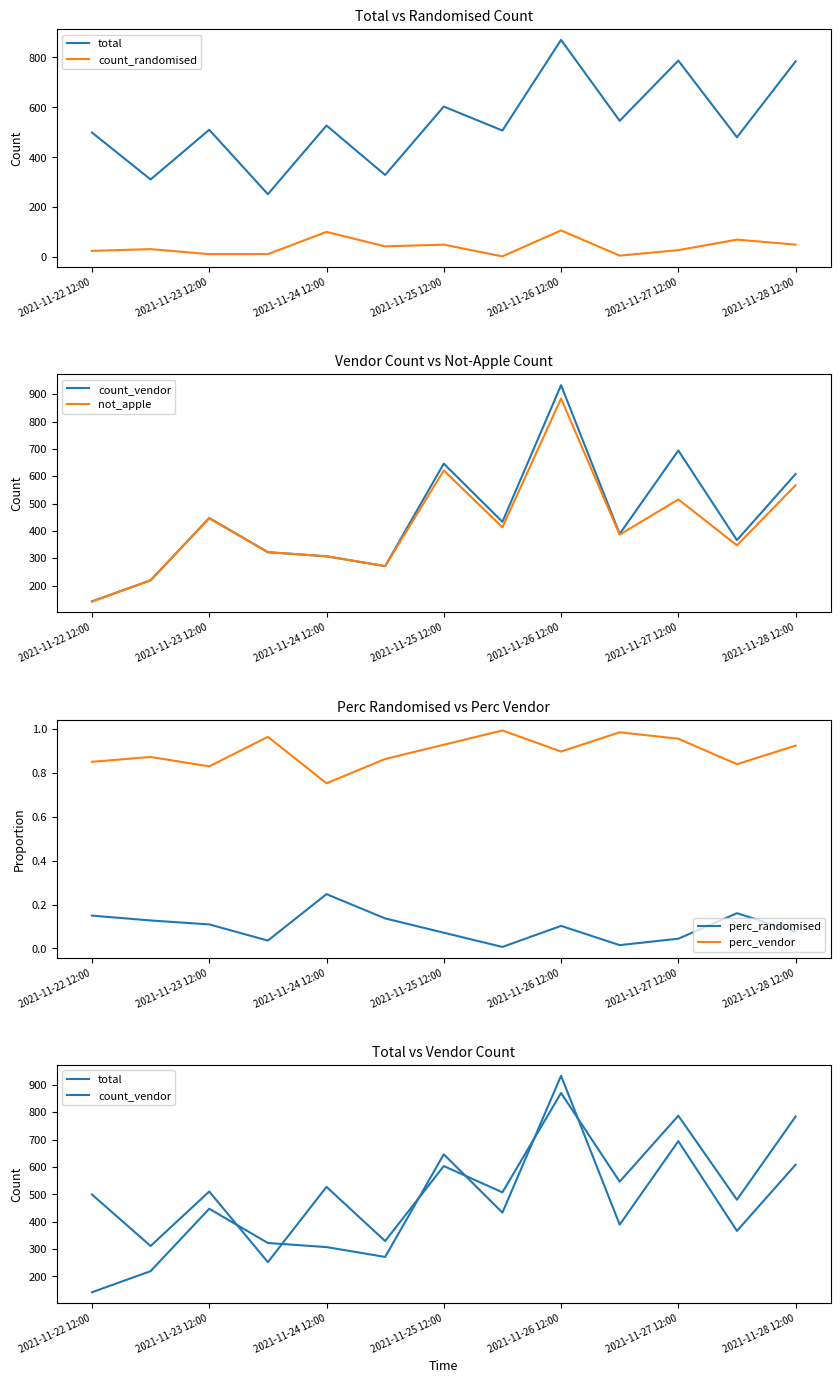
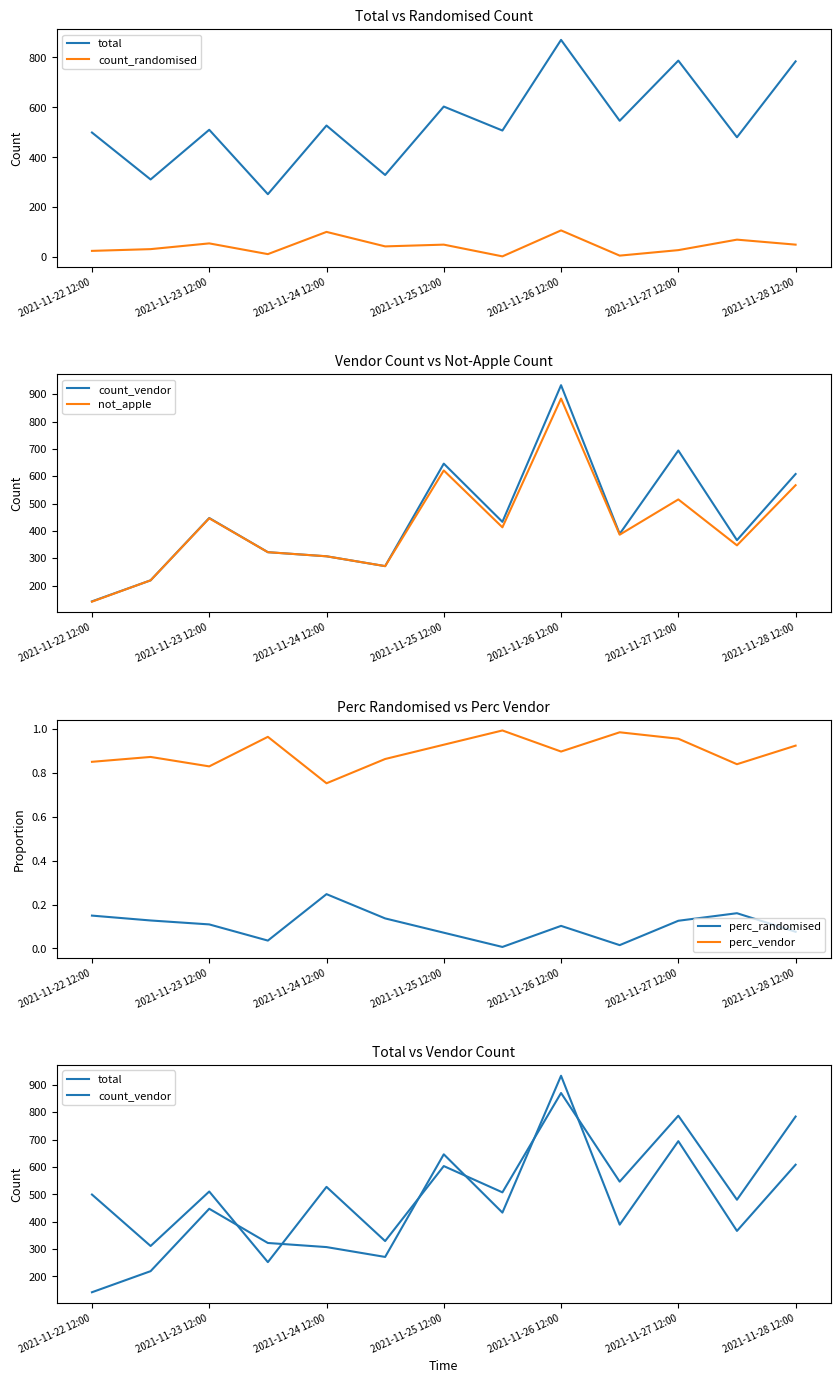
  {
    "Total vs Randomised Count": {
      "total": {
        "2021-11-22 12:00": 500,
        "2021-11-23 12:00": 510,
        "2021-11-24 12:00": 530,
        "2021-11-25 12:00": 600,
        "2021-11-26 12:00": 870,
        "2021-11-27 12:00": 790,
        "2021-11-28 12:00": 780
      },
      "count_randomised": {
        "2021-11-22 12:00": 30,
-       "2021-11-23 12:00": 10,
+       "2021-11-23 12:00": 60,
        "2021-11-24 12:00": 100,
        "2021-11-25 12:00": 50,
        "2021-11-26 12:00": 110,
        "2021-11-27 12:00": 30,
        "2021-11-28 12:00": 50
      }
    },
    "Vendor Count vs Not-Apple Count": {
      "count_vendor": {
        "2021-11-25 12:00": 650,
        "2021-11-26 12:00": 930,
        "2021-11-27 12:00": 690,
        "2021-11-28 12:00": 610
      },
      "not_apple": {
        "2021-11-25 12:00": 620,
        "2021-11-26 12:00": 880,
        "2021-11-27 12:00": 520,
        "2021-11-28 12:00": 570
      }
    },
    "Perc Randomised vs Perc Vendor": {
      "perc_randomised": {
        "2021-11-22 12:00": 0.15,
        "2021-11-23 12:00": 0.11,
        "2021-11-24 12:00": 0.25,
        "2021-11-25 12:00": 0.07,
        "2021-11-26 12:00": 0.10,
-       "2021-11-27 12:00": 0.04
+       "2021-11-27 12:00": 0.13
      },
      "perc_vendor": {
        "2021-11-22 12:00": 0.85,
        "2021-11-23 12:00": 0.83,
        "2021-11-24 12:00": 0.75,
        "2021-11-25 12:00": 0.93,
        "2021-11-26 12:00": 0.90,
        "2021-11-27 12:00": 0.96,
        "2021-11-28 12:00": 0.92
      }
    }
  }
